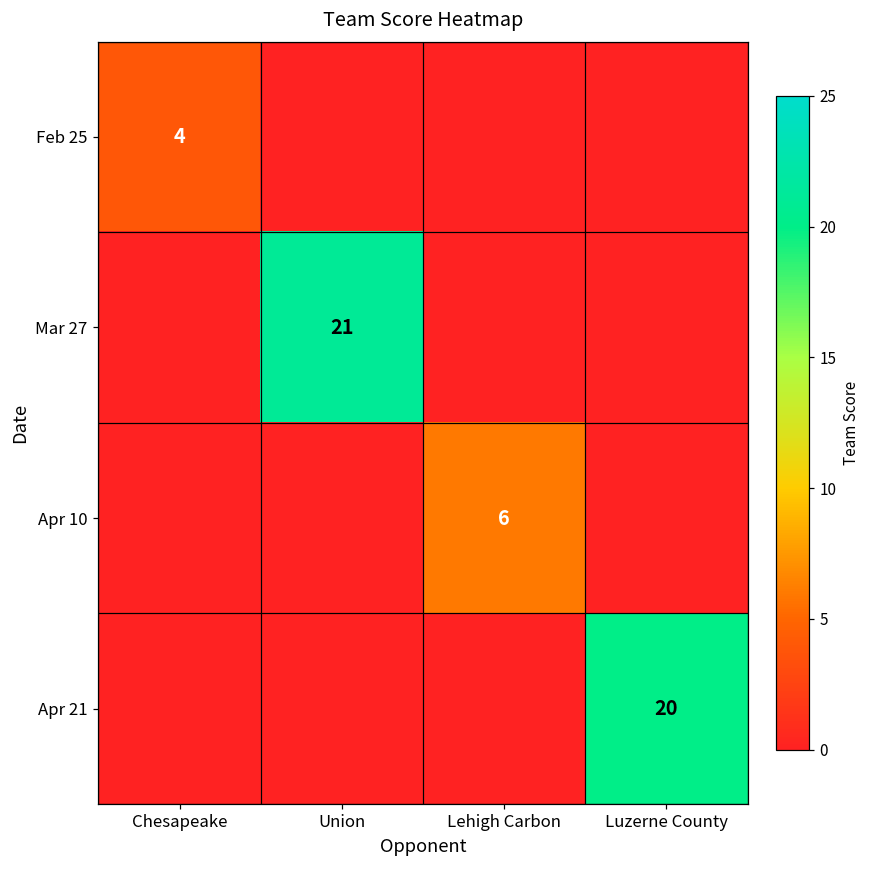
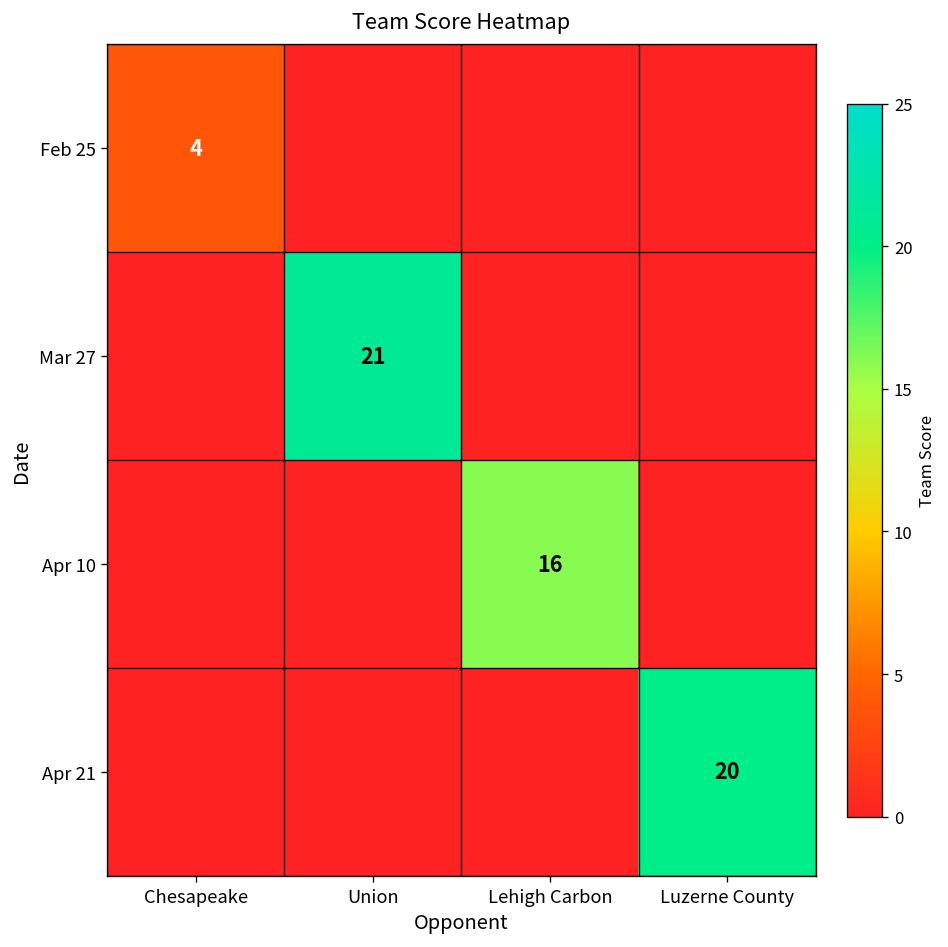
  {
    "Feb 25": {
      "Chesapeake": 4
    },
    "Mar 27": {
      "Union": 21
    },
    "Apr 10": {
-     "Lehigh Carbon": 6
+     "Lehigh Carbon": 16
    },
    "Apr 21": {
      "Luzerne County": 20
    }
  }
